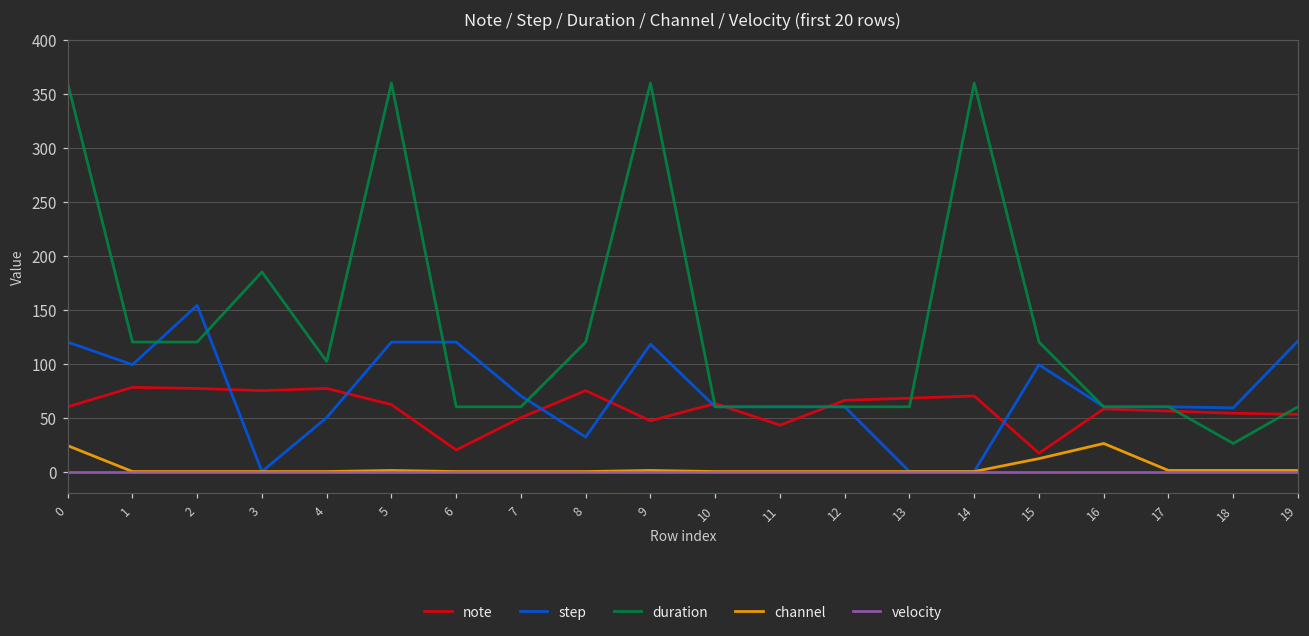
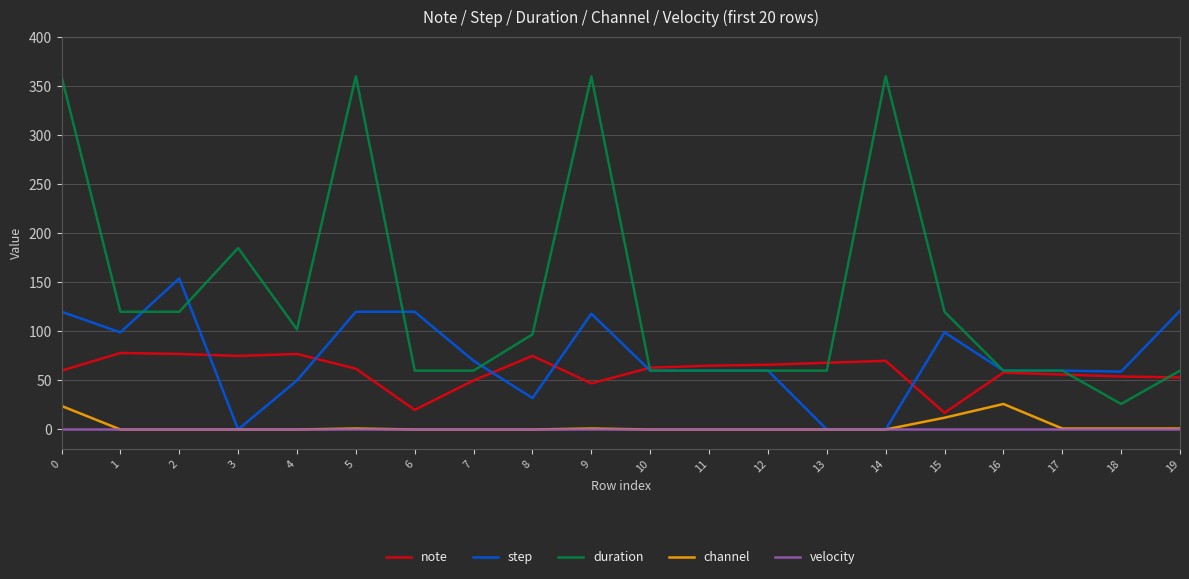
  {
    "note": {
      "0": 60,
      "1": 80,
      "2": 80,
      "3": 80,
      "4": 80,
      "5": 60,
      "6": 20,
      "7": 50,
      "8": 80,
      "9": 50,
      "10": 60,
-     "11": 40,
+     "11": 70,
      "12": 70,
      "13": 70,
      "14": 70,
      "15": 20,
      "17": 60,
      "18": 50,
      "19": 50
    },
    "step": {
      "0": 120,
      "1": 100,
      "2": 150,
      "4": 50,
      "5": 120,
      "6": 120,
      "7": 70,
      "8": 30,
      "9": 120,
      "15": 100,
      "18": 60,
      "19": 120
    },
    "duration": {
      "0": 360,
      "1": 120,
      "2": 120,
      "3": 190,
      "4": 100,
      "5": 360,
      "6": 60,
      "7": 60,
-     "8": 120,
+     "8": 100,
      "9": 360,
      "13": 60,
      "14": 360,
      "15": 120,
      "18": 30,
      "19": 60
    },
    "channel": {
      "0": 20,
      "15": 10,
      "16": 30
    },
    "velocity": {
      "0": 0,
      "15": 0,
      "16": 0
    }
  }
